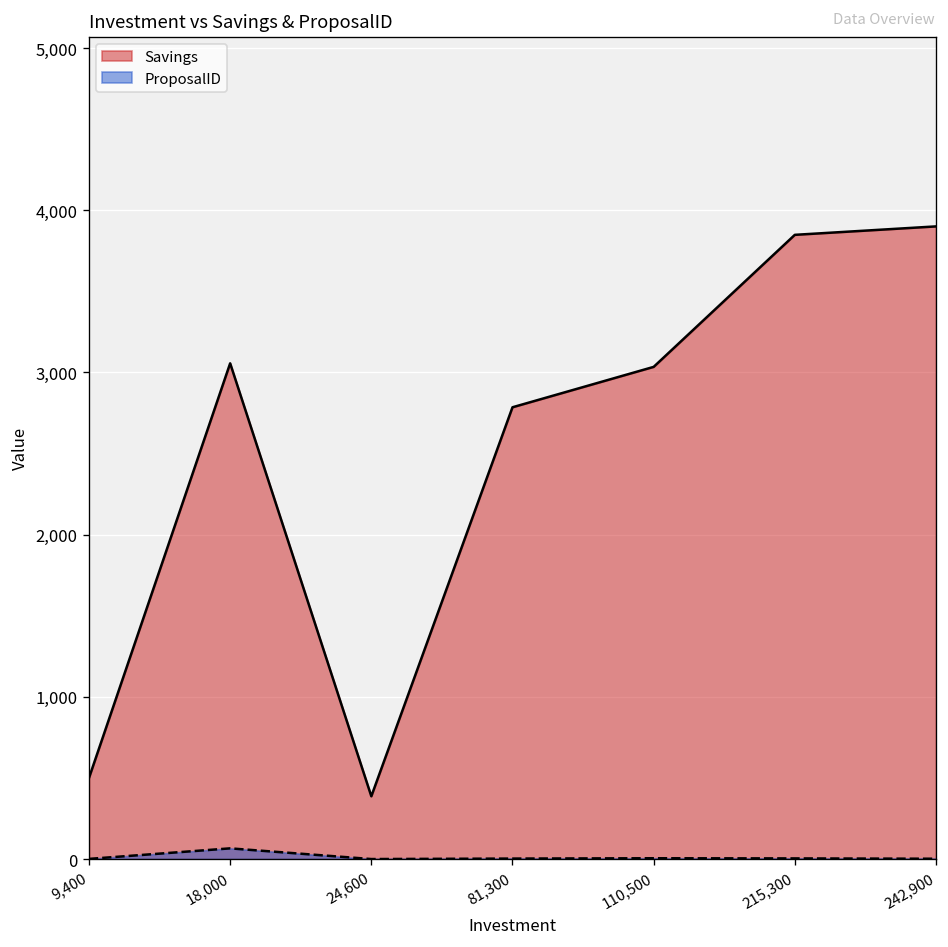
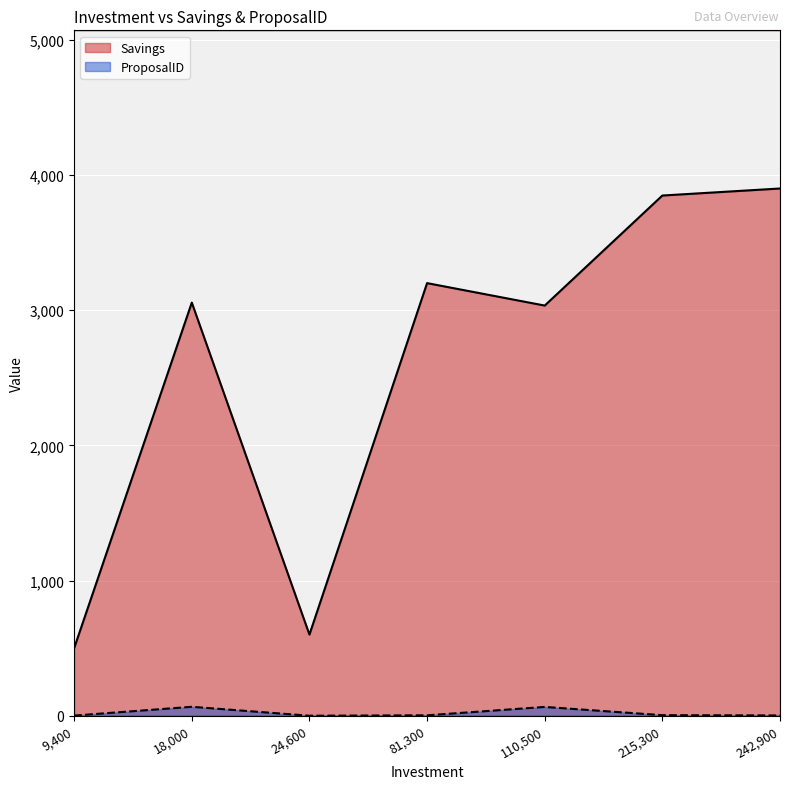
  {
    "Savings": {
      "9,400": "500",
      "18,000": "3,060",
-     "24,600": "390",
-     "81,300": "2,790",
+     "24,600": "600",
+     "81,300": "3,200",
      "110,500": "3,030",
      "215,300": "3,850",
      "242,900": "3,900"
    },
    "ProposalID": {
      "9,400": "0",
      "18,000": "70",
      "24,600": "0",
      "81,300": "0",
-     "110,500": "10",
+     "110,500": "70",
      "215,300": "0",
      "242,900": "0"
    }
  }
